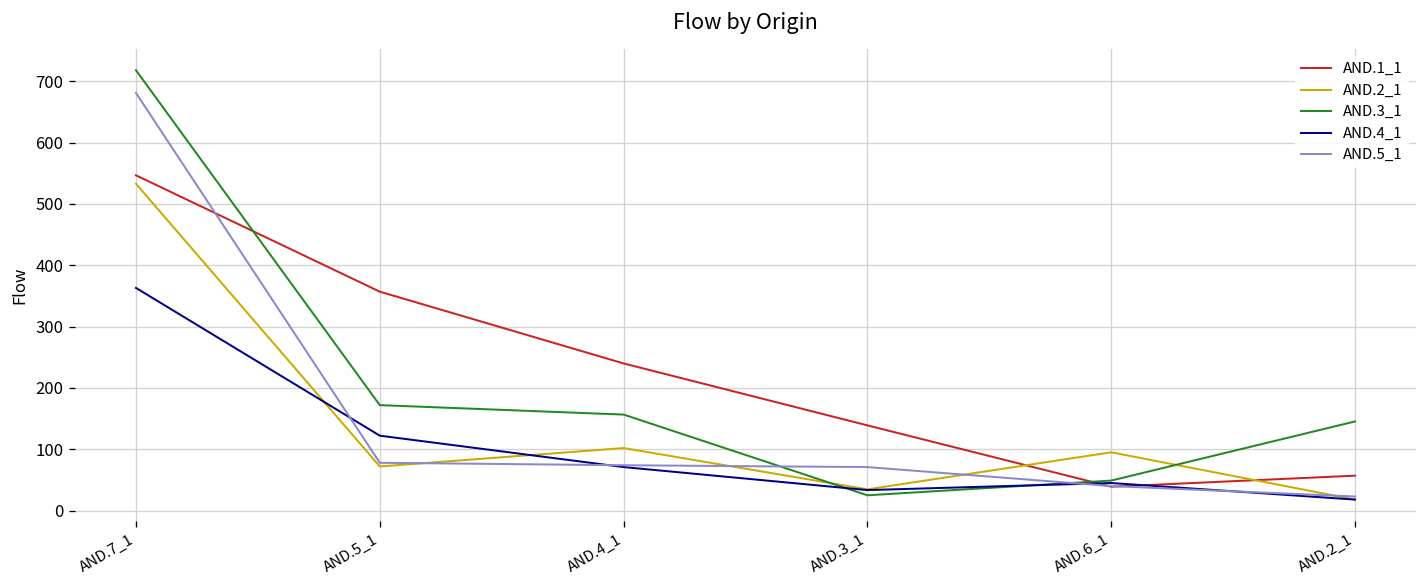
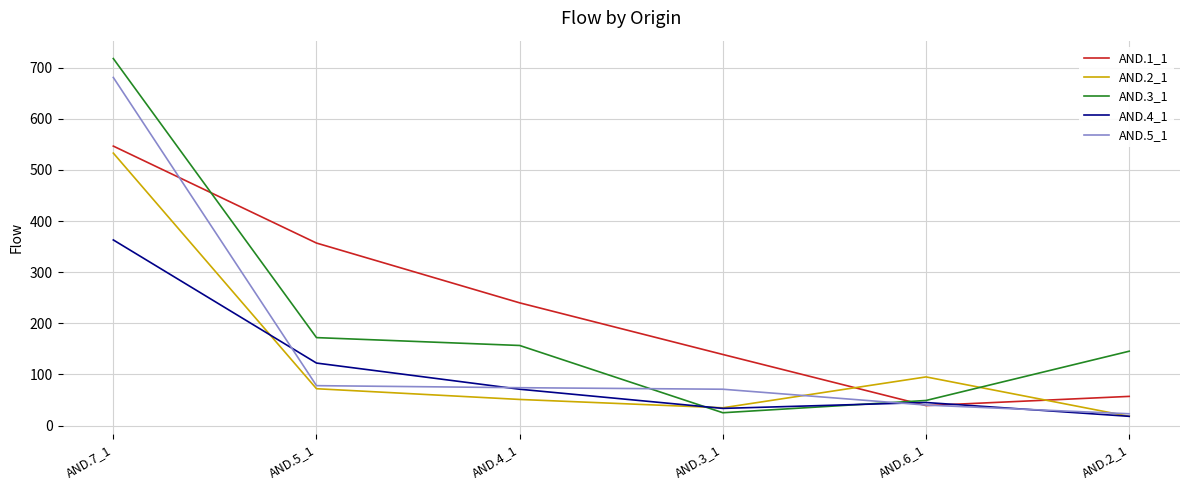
  {
    "AND.1_1": {
      "AND.7_1": 550,
      "AND.5_1": 360,
      "AND.4_1": 240,
      "AND.3_1": 140,
      "AND.2_1": 60
    },
    "AND.2_1": {
      "AND.7_1": 530,
      "AND.5_1": 70,
-     "AND.4_1": 100,
+     "AND.4_1": 50,
      "AND.6_1": 100
    },
    "AND.3_1": {
      "AND.7_1": 720,
      "AND.5_1": 170,
      "AND.4_1": 160,
      "AND.3_1": 30,
      "AND.2_1": 150
    },
    "AND.4_1": {
      "AND.7_1": 360,
      "AND.5_1": 120
    },
    "AND.5_1": {
      "AND.7_1": 680,
      "AND.5_1": 80,
      "AND.3_1": 70
    }
  }
